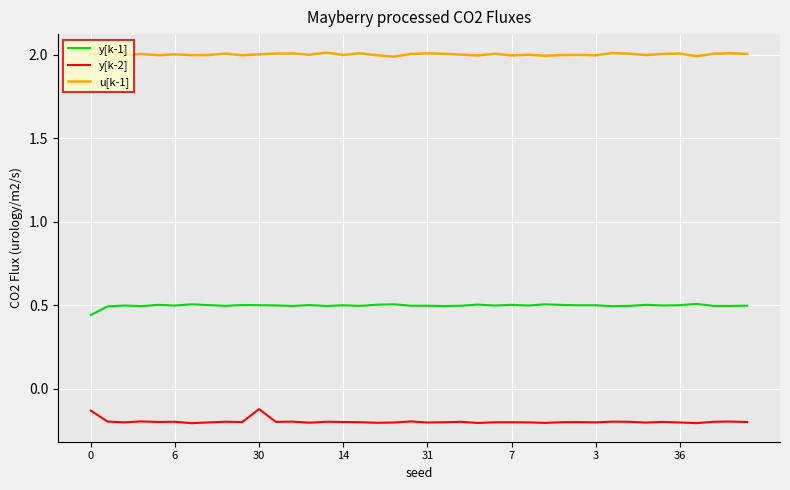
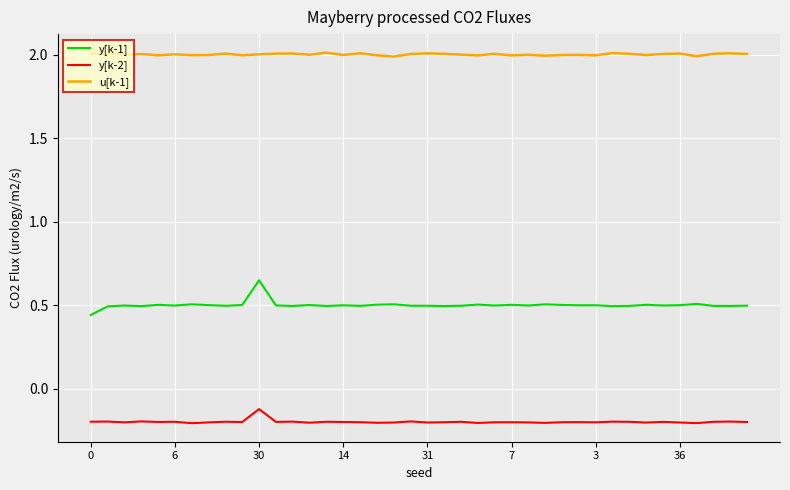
  {
    "y[k-1]": {
      "0": 0.44,
-     "30": 0.50
+     "30": 0.65
    },
    "y[k-2]": {
-     "0": -0.13,
+     "0": -0.20,
      "30": -0.12
    },
    "u[k-1]": {
      "30": 2.00
    }
  }
